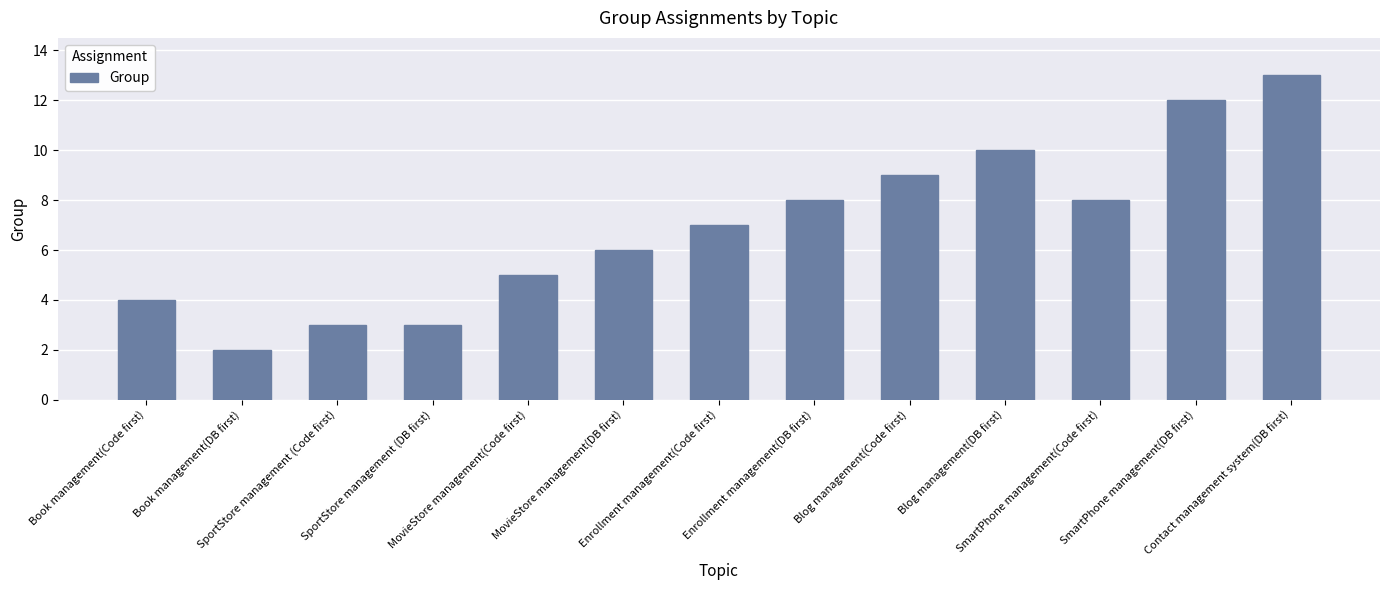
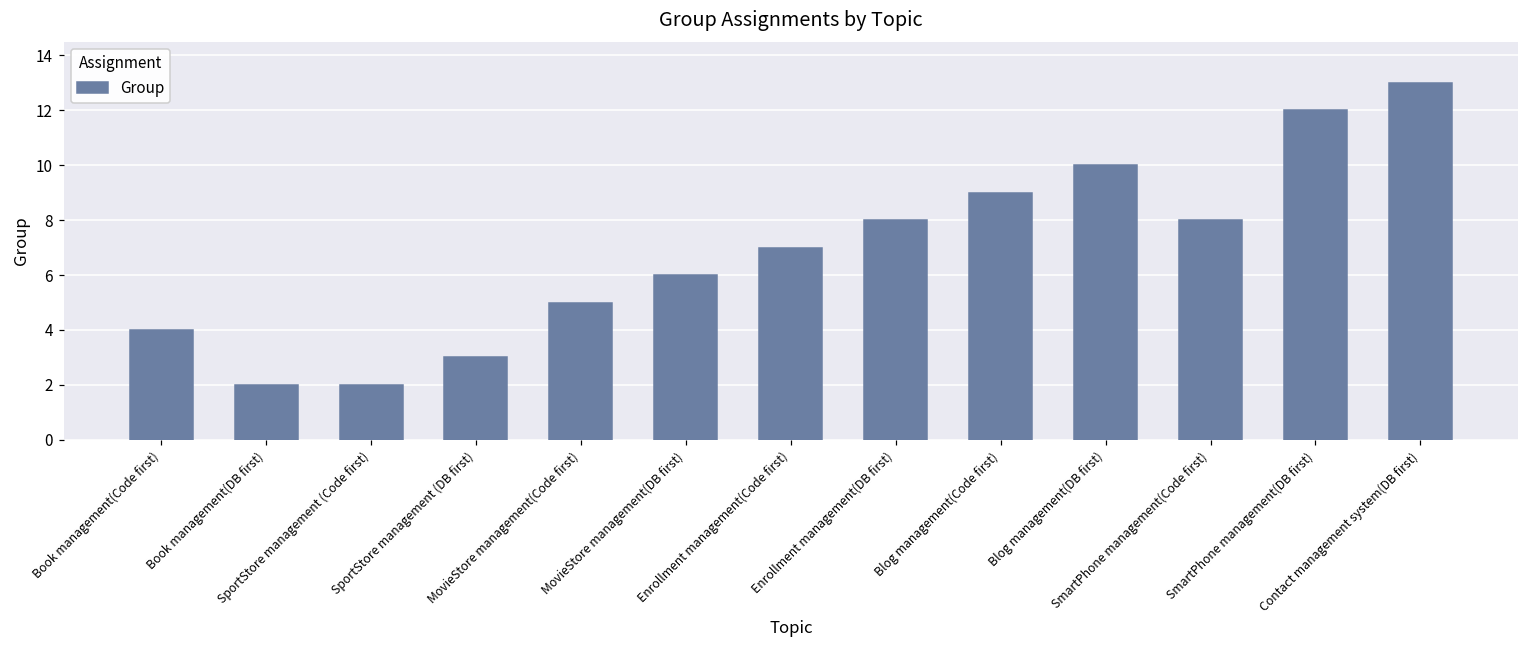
  {
    "Book management(Code first)": 4,
    "Book management(DB first)": 2,
-   "SportStore management (Code first)": 3,
+   "SportStore management (Code first)": 2,
    "SportStore management (DB first)": 3,
    "MovieStore management(Code first)": 5,
    "MovieStore management(DB first)": 6,
    "Enrollment management(Code first)": 7,
    "Enrollment management(DB first)": 8,
    "Blog management(Code first)": 9,
    "Blog management(DB first)": 10,
    "SmartPhone management(Code first)": 8,
    "SmartPhone management(DB first)": 12,
    "Contact management system(DB first)": 13
  }
